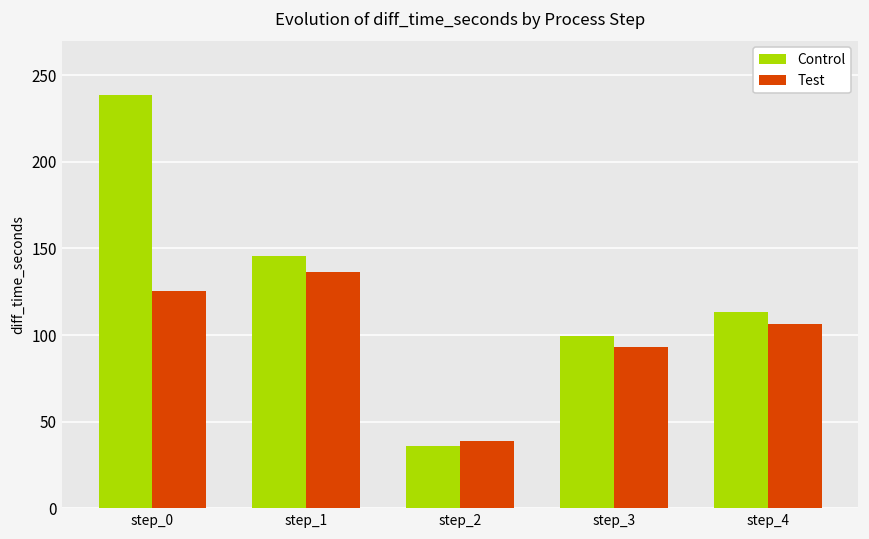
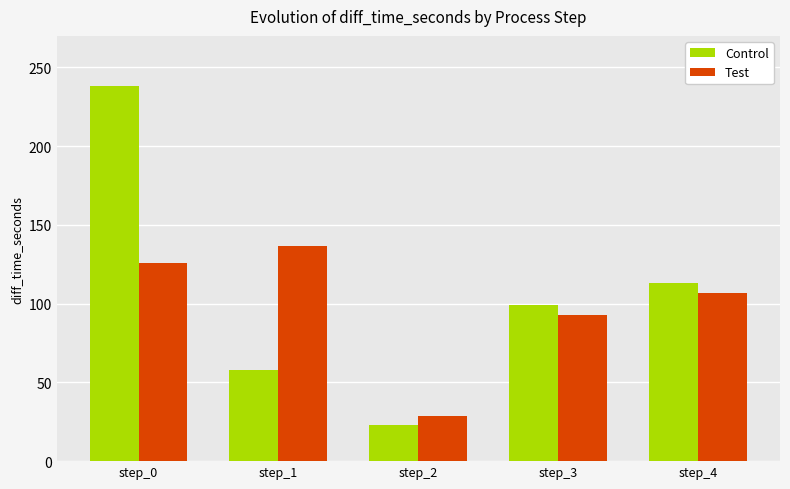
  {
    "Control": {
      "step_0": 238,
-     "step_1": 146,
-     "step_2": 36,
+     "step_1": 58,
+     "step_2": 23,
      "step_3": 99,
      "step_4": 113
    },
    "Test": {
      "step_0": 126,
      "step_1": 136,
-     "step_2": 39,
+     "step_2": 29,
      "step_3": 93,
      "step_4": 107
    }
  }
